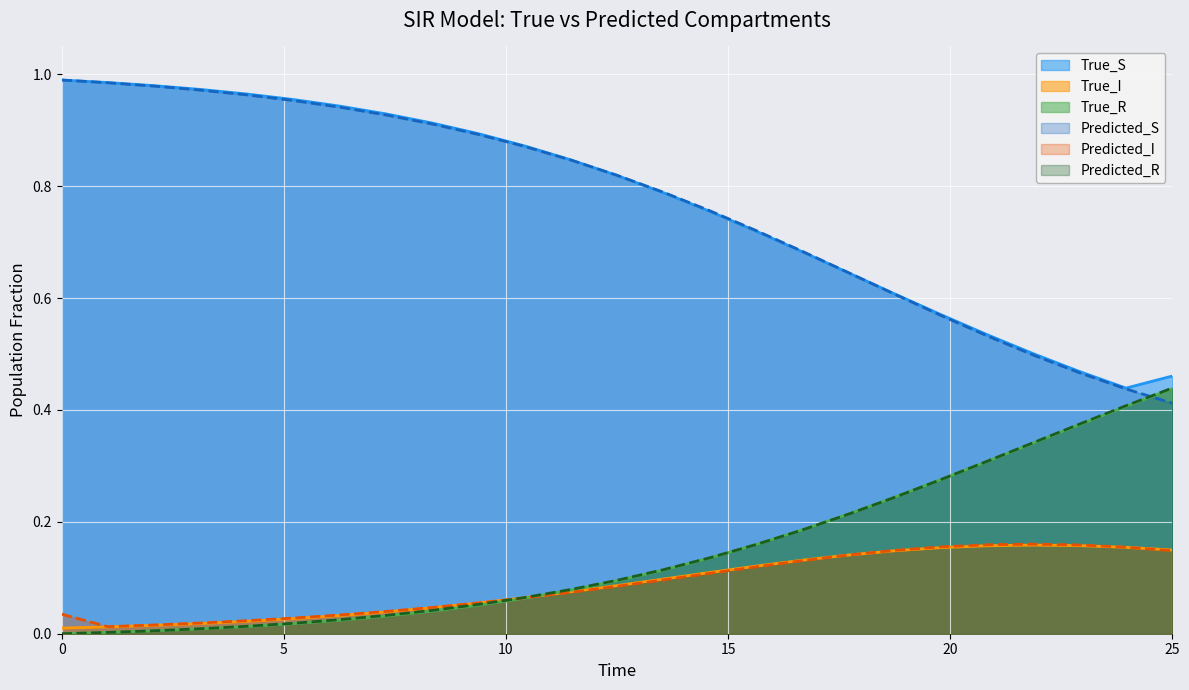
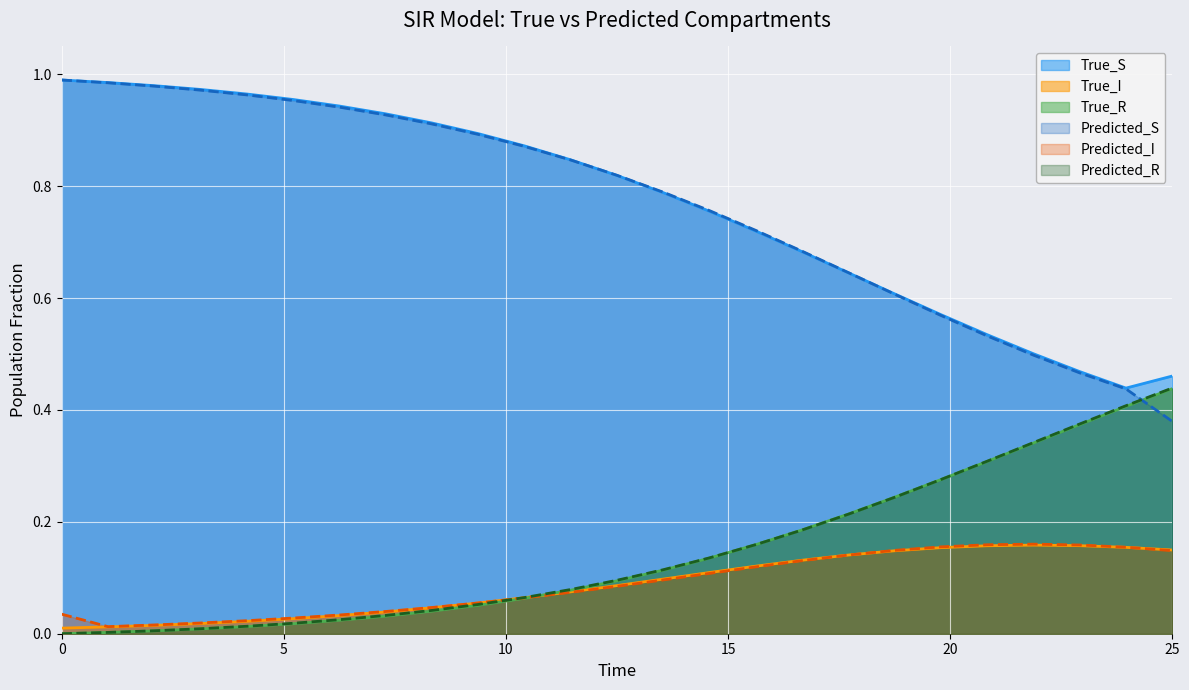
  {
    "True_S": {
      "25": 0.46
    },
    "True_I": {
      "0": 0.01
    },
    "Predicted_S": {
-     "25": 0.41
+     "25": 0.38
    },
    "Predicted_I": {
      "0": 0.03
    }
  }
